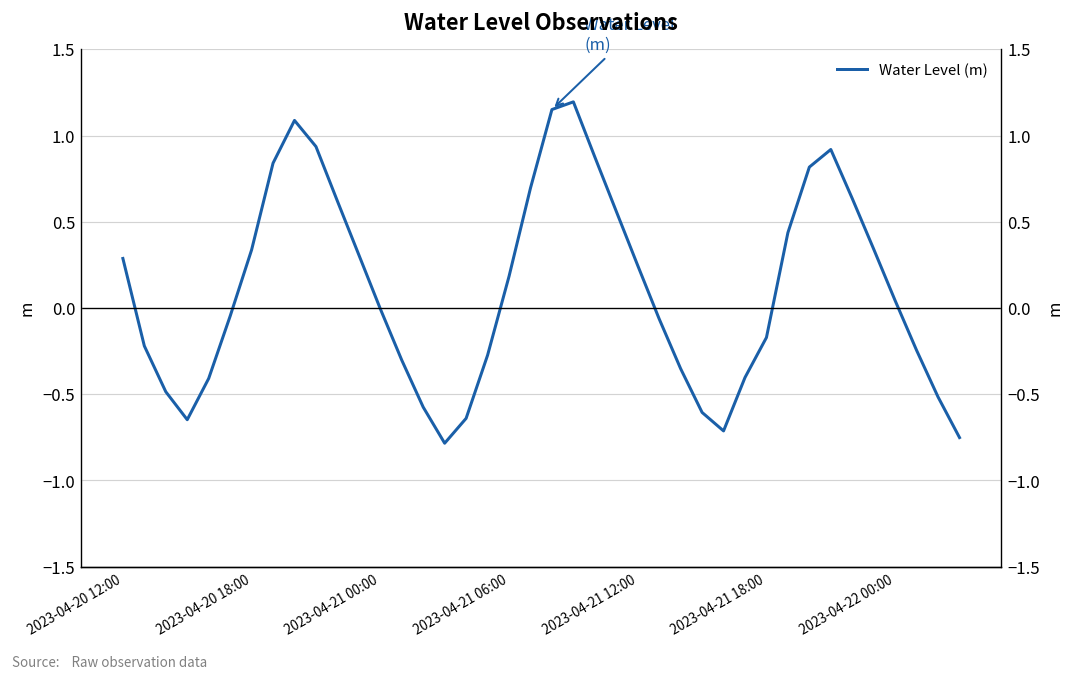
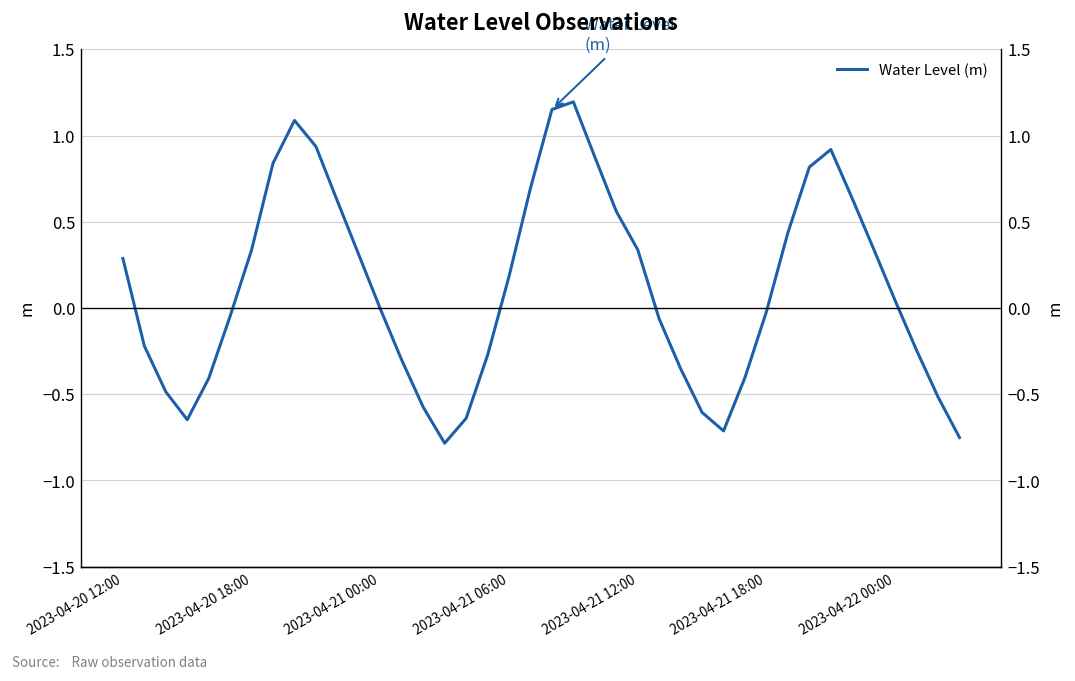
  {
    "2023-04-20 12:00": 0.29,
    "2023-04-20 18:00": 0.34,
    "2023-04-21 00:00": 0.00,
    "2023-04-21 06:00": 0.18,
-   "2023-04-21 12:00": 0.25,
-   "2023-04-21 18:00": -0.17,
+   "2023-04-21 12:00": 0.34,
+   "2023-04-21 18:00": -0.02,
    "2023-04-22 00:00": 0.04
  }
